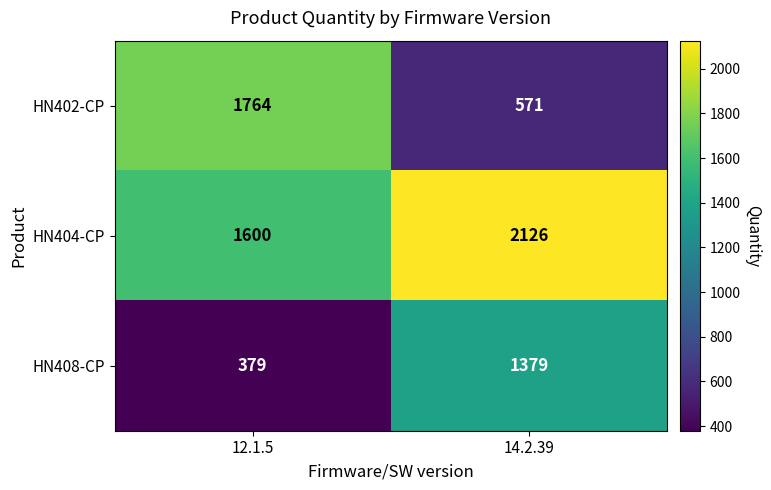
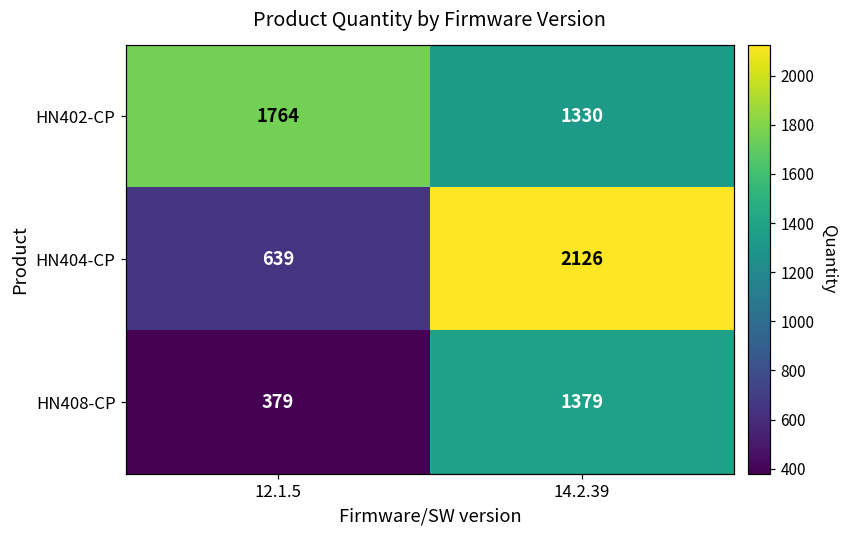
  {
    "HN402-CP": {
      "12.1.5": 1764,
-     "14.2.39": 571
+     "14.2.39": 1330
    },
    "HN404-CP": {
-     "12.1.5": 1600,
+     "12.1.5": 639,
      "14.2.39": 2126
    },
    "HN408-CP": {
      "12.1.5": 379,
      "14.2.39": 1379
    }
  }
